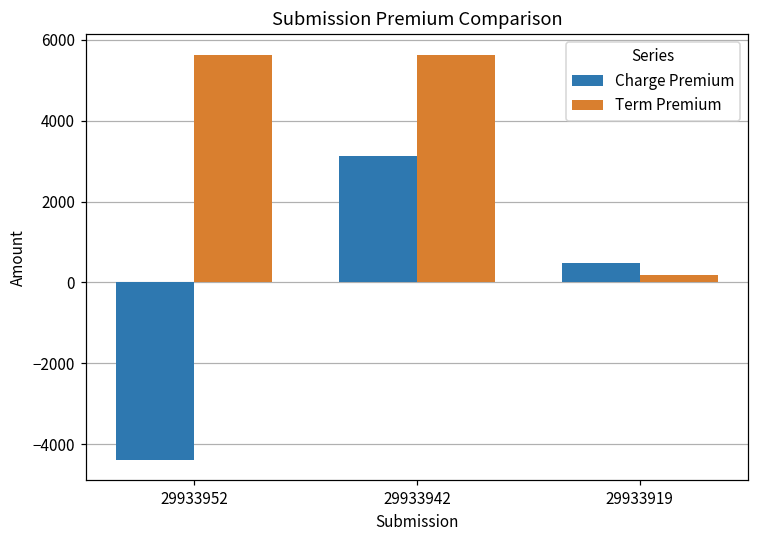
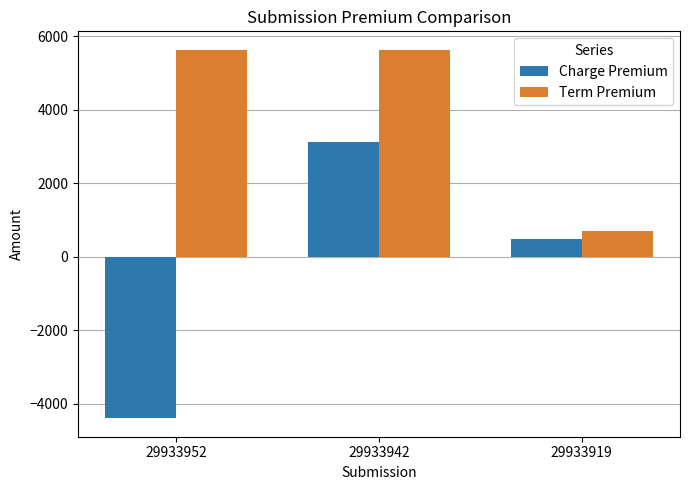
  {
    "Charge Premium": {
      "29933952": -4400,
      "29933942": 3100,
      "29933919": 500
    },
    "Term Premium": {
      "29933952": 5600,
      "29933942": 5600,
-     "29933919": 200
+     "29933919": 700
    }
  }
